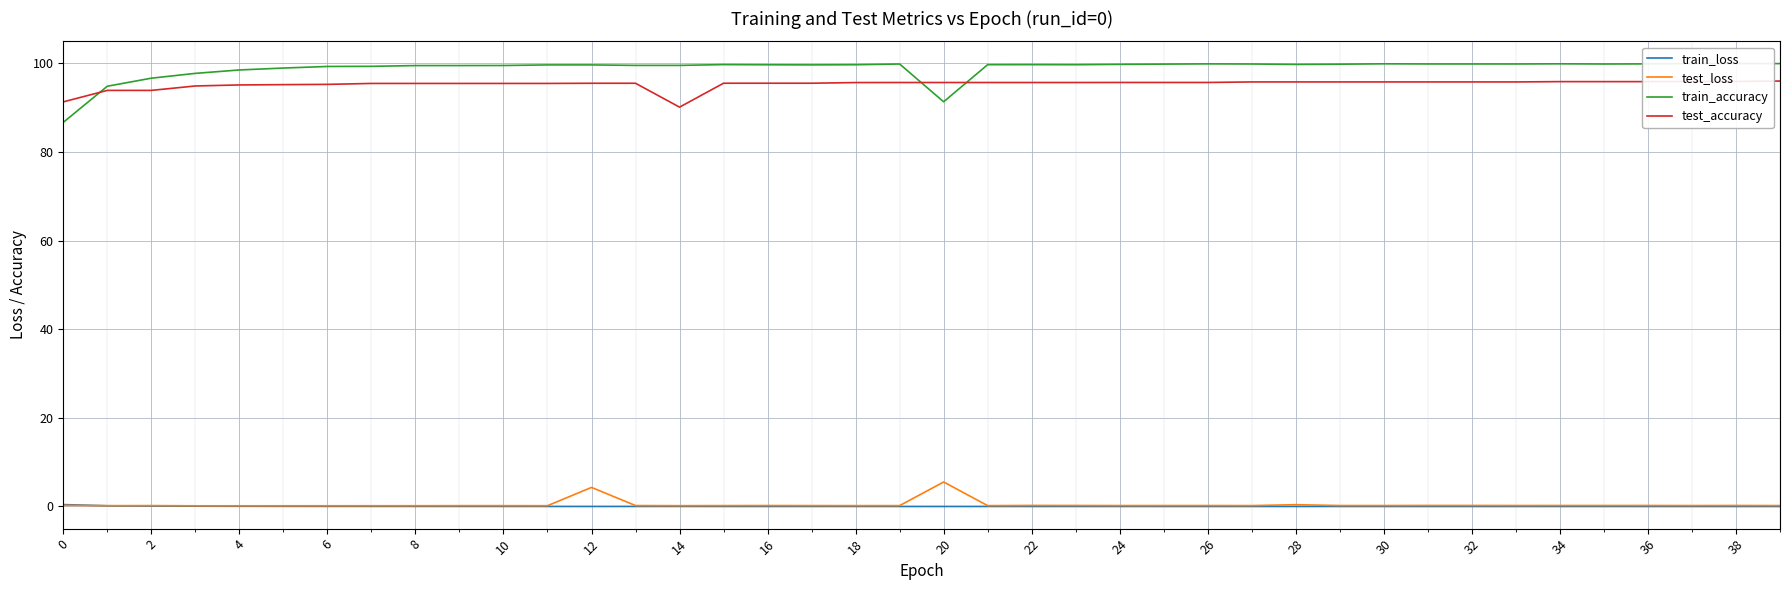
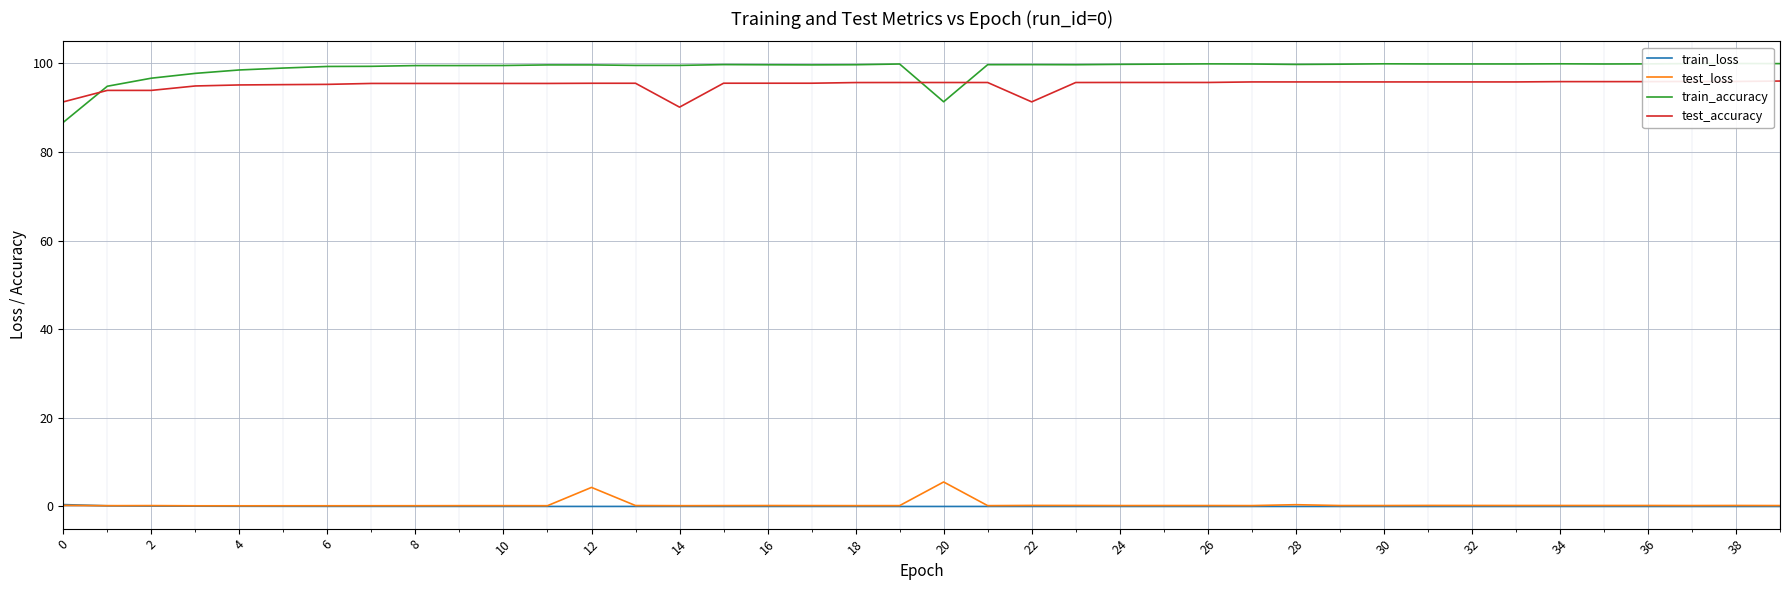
  {
    "train_loss": {
      "12": 0,
      "20": 0
    },
    "test_loss": {
      "12": 4,
      "20": 6
    },
    "train_accuracy": {
      "0": 87,
      "2": 97,
      "4": 98,
      "6": 99,
      "8": 99,
      "10": 99,
      "12": 100,
      "14": 100,
      "16": 100,
      "18": 100,
      "20": 91,
      "22": 100,
      "24": 100,
      "26": 100,
      "28": 100,
      "30": 100,
      "32": 100,
      "34": 100
    },
    "test_accuracy": {
      "0": 91,
      "2": 94,
      "4": 95,
      "6": 95,
      "8": 95,
      "10": 95,
      "12": 95,
      "14": 90,
      "16": 96,
      "18": 96,
      "20": 96,
-     "22": 96,
+     "22": 91,
      "24": 96,
      "26": 96,
      "28": 96,
      "30": 96,
      "32": 96,
      "34": 96
    }
  }
